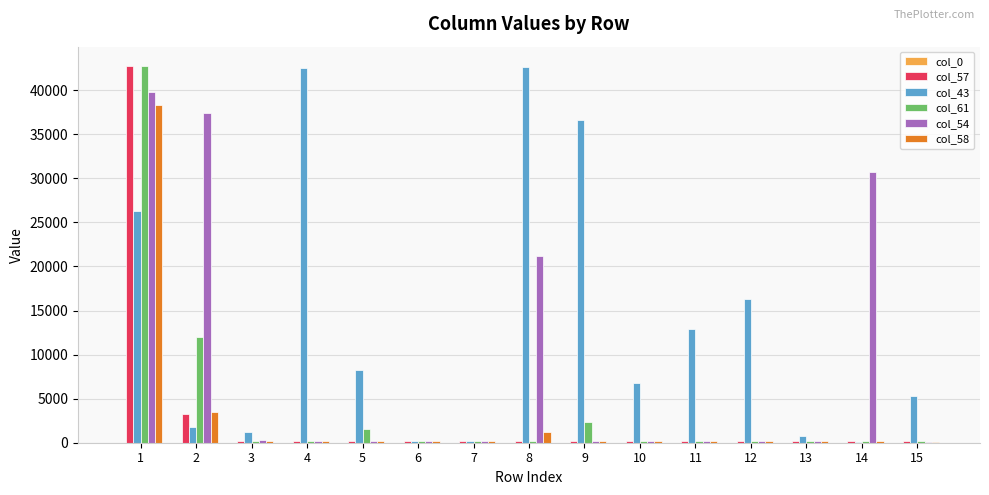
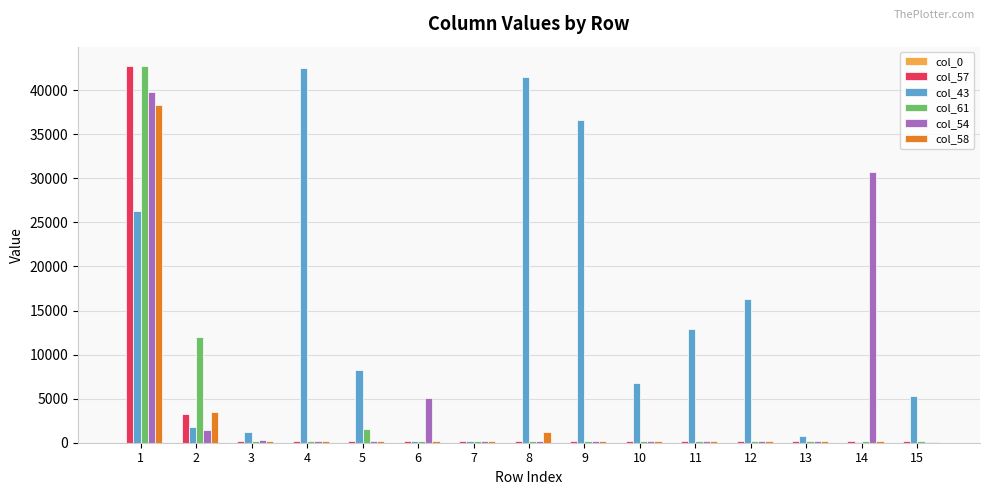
  {
    "col_57": {
      "1": 43000,
      "2": 3000
    },
    "col_43": {
      "1": 26000,
      "2": 2000,
      "3": 1000,
      "4": 43000,
      "5": 8000,
-     "8": 43000,
+     "8": 41000,
      "9": 37000,
      "10": 7000,
      "11": 13000,
      "12": 16000,
      "13": 1000,
      "15": 5000
    },
    "col_61": {
      "1": 43000,
      "2": 12000,
      "5": 2000,
-     "9": 2000
+     "9": 0
    },
    "col_54": {
      "1": 40000,
-     "2": 37000,
+     "2": 1000,
      "3": 0,
-     "6": 0,
-     "8": 21000,
+     "6": 5000,
+     "8": 0,
      "14": 31000
    }
  }
